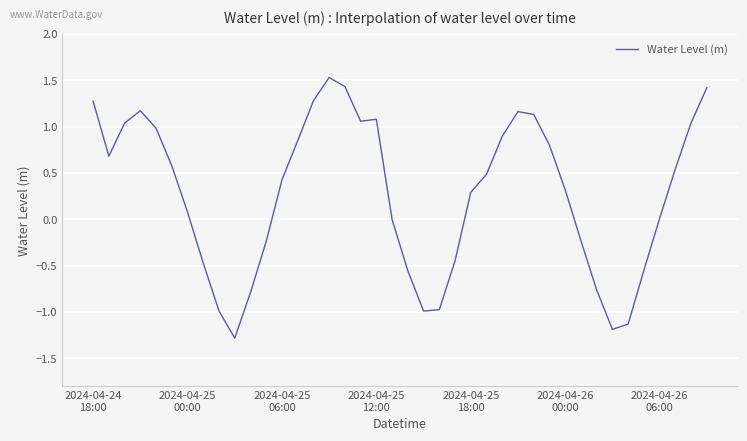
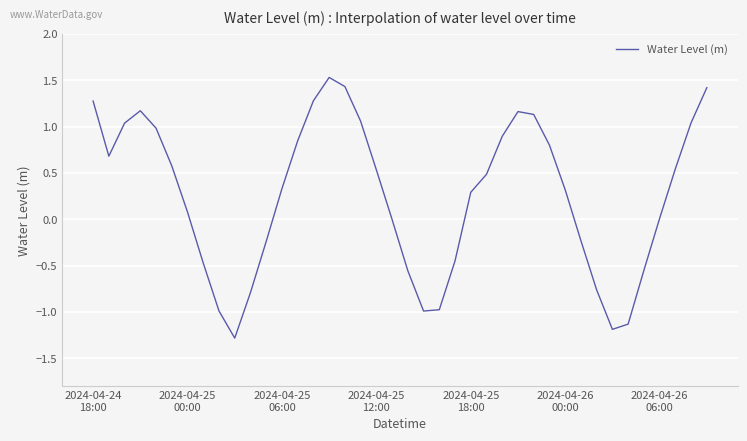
  {
    "2024-04-24 18:00": 1.3,
    "2024-04-25 00:00": 0.1,
-   "2024-04-25 06:00": 0.4,
-   "2024-04-25 12:00": 1.1,
+   "2024-04-25 06:00": 0.3,
+   "2024-04-25 12:00": 0.5,
    "2024-04-25 18:00": 0.3,
    "2024-04-26 00:00": 0.3,
    "2024-04-26 06:00": 0.0
  }
